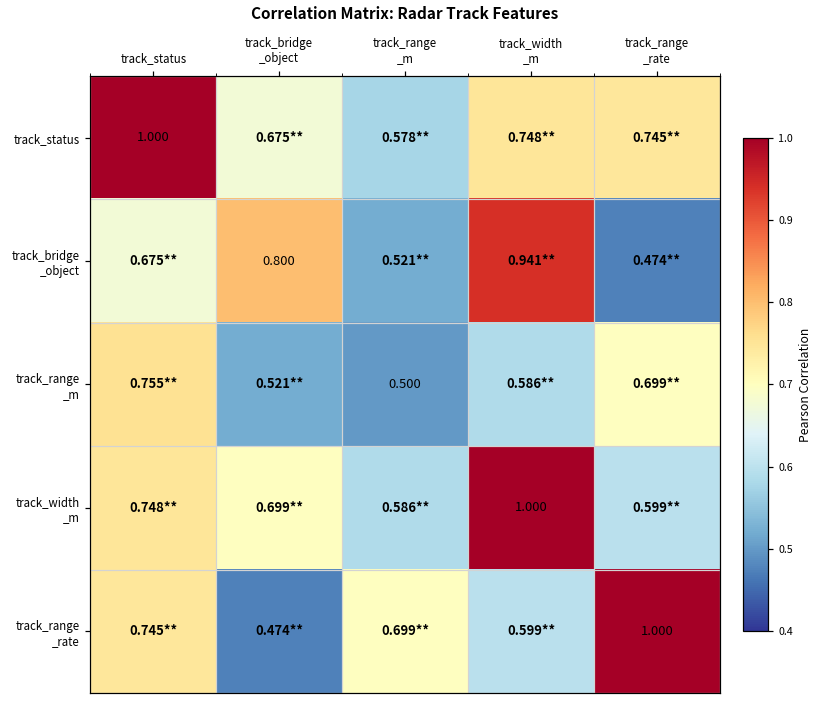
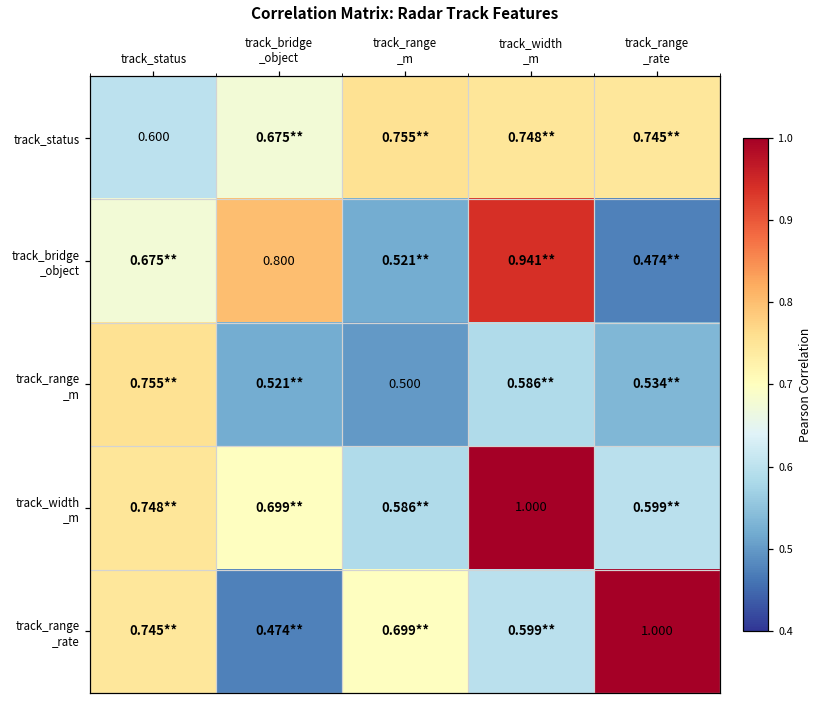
  {
    "track_status": {
-     "track_status": "1.000",
+     "track_status": "0.600",
      "track_bridge _object": "0.675**",
-     "track_range _m": "0.578**",
+     "track_range _m": "0.755**",
      "track_width _m": "0.748**",
      "track_range _rate": "0.745**"
    },
    "track_bridge _object": {
      "track_status": "0.675**",
      "track_bridge _object": "0.800",
      "track_range _m": "0.521**",
      "track_width _m": "0.941**",
      "track_range _rate": "0.474**"
    },
    "track_range _m": {
      "track_status": "0.755**",
      "track_bridge _object": "0.521**",
      "track_range _m": "0.500",
      "track_width _m": "0.586**",
-     "track_range _rate": "0.699**"
+     "track_range _rate": "0.534**"
    },
    "track_width _m": {
      "track_status": "0.748**",
      "track_bridge _object": "0.699**",
      "track_range _m": "0.586**",
      "track_width _m": "1.000",
      "track_range _rate": "0.599**"
    },
    "track_range _rate": {
      "track_status": "0.745**",
      "track_bridge _object": "0.474**",
      "track_range _m": "0.699**",
      "track_width _m": "0.599**",
      "track_range _rate": "1.000"
    }
  }
